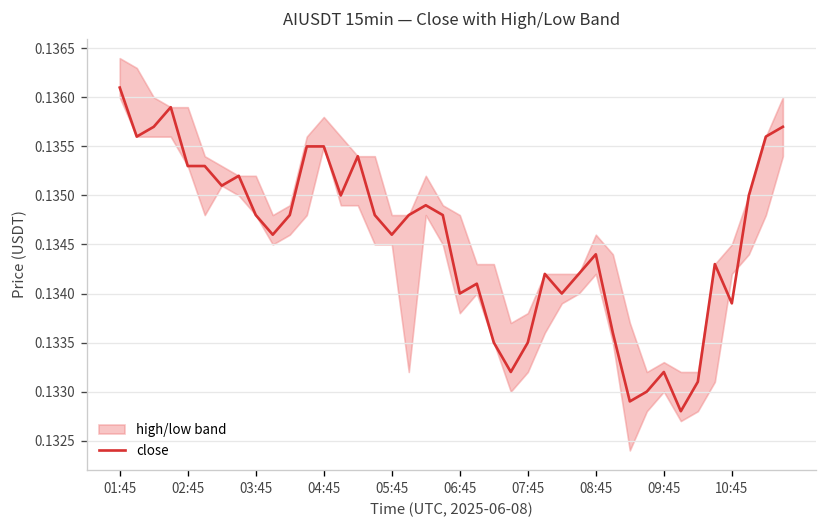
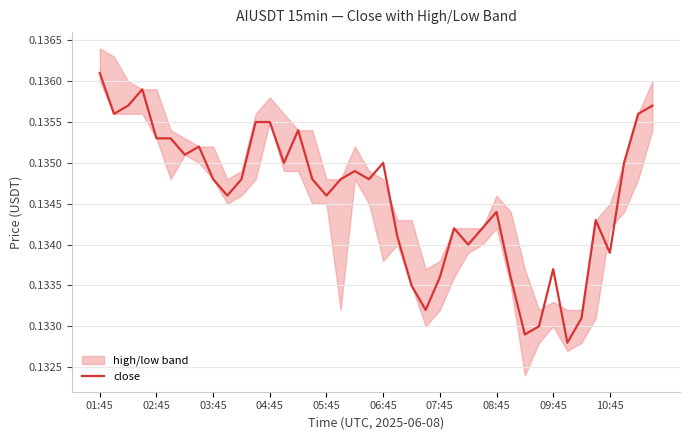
  {
    "close": {
      "01:45": 0.1361,
      "02:45": 0.1353,
      "03:45": 0.1348,
      "04:45": 0.1355,
      "05:45": 0.1346,
-     "06:45": 0.134,
-     "07:45": 0.1335,
+     "06:45": 0.135,
+     "07:45": 0.1336,
      "08:45": 0.1344,
-     "09:45": 0.1332,
+     "09:45": 0.1337,
      "10:45": 0.1339
    }
  }
